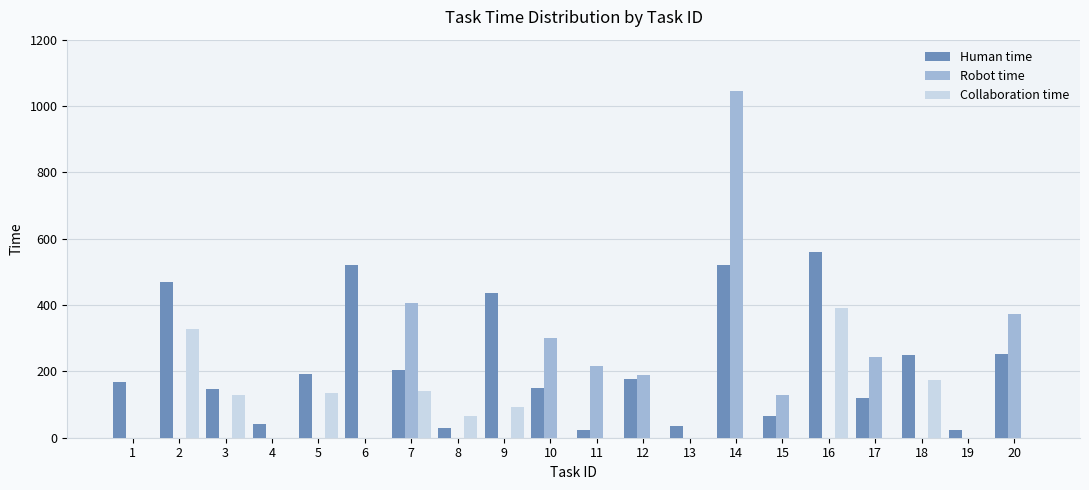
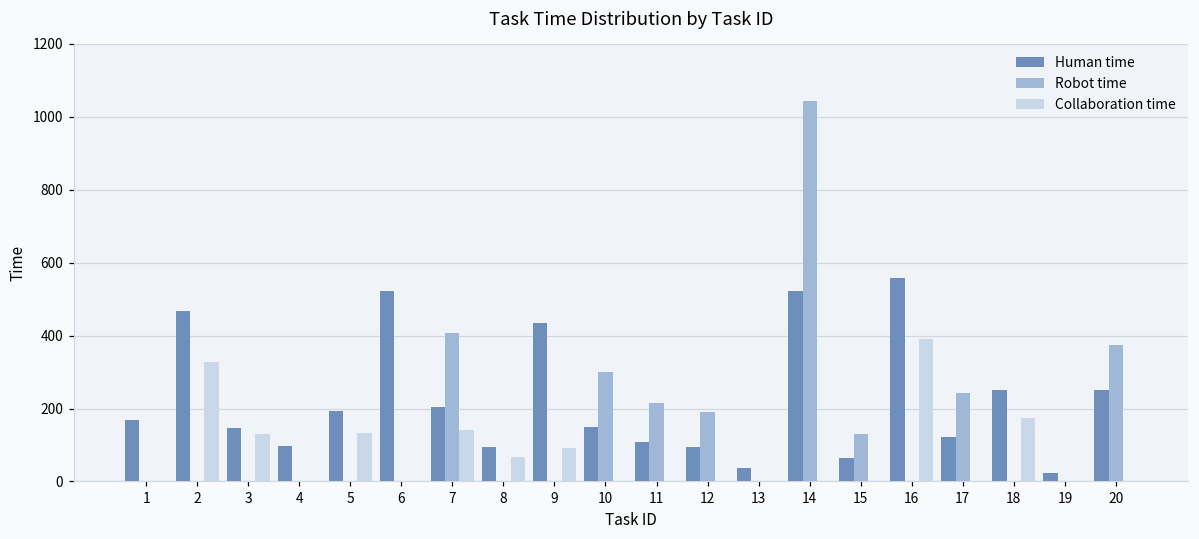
  {
    "Human time": {
      "1": 170,
      "2": 470,
      "3": 150,
-     "4": 40,
+     "4": 100,
      "5": 190,
      "6": 520,
      "7": 200,
-     "8": 30,
+     "8": 100,
      "9": 440,
      "10": 150,
-     "11": 20,
-     "12": 180,
+     "11": 110,
+     "12": 100,
      "13": 40,
      "14": 520,
      "15": 70,
      "16": 560,
      "17": 120,
      "18": 250,
      "19": 20,
      "20": 250
    }
  }
